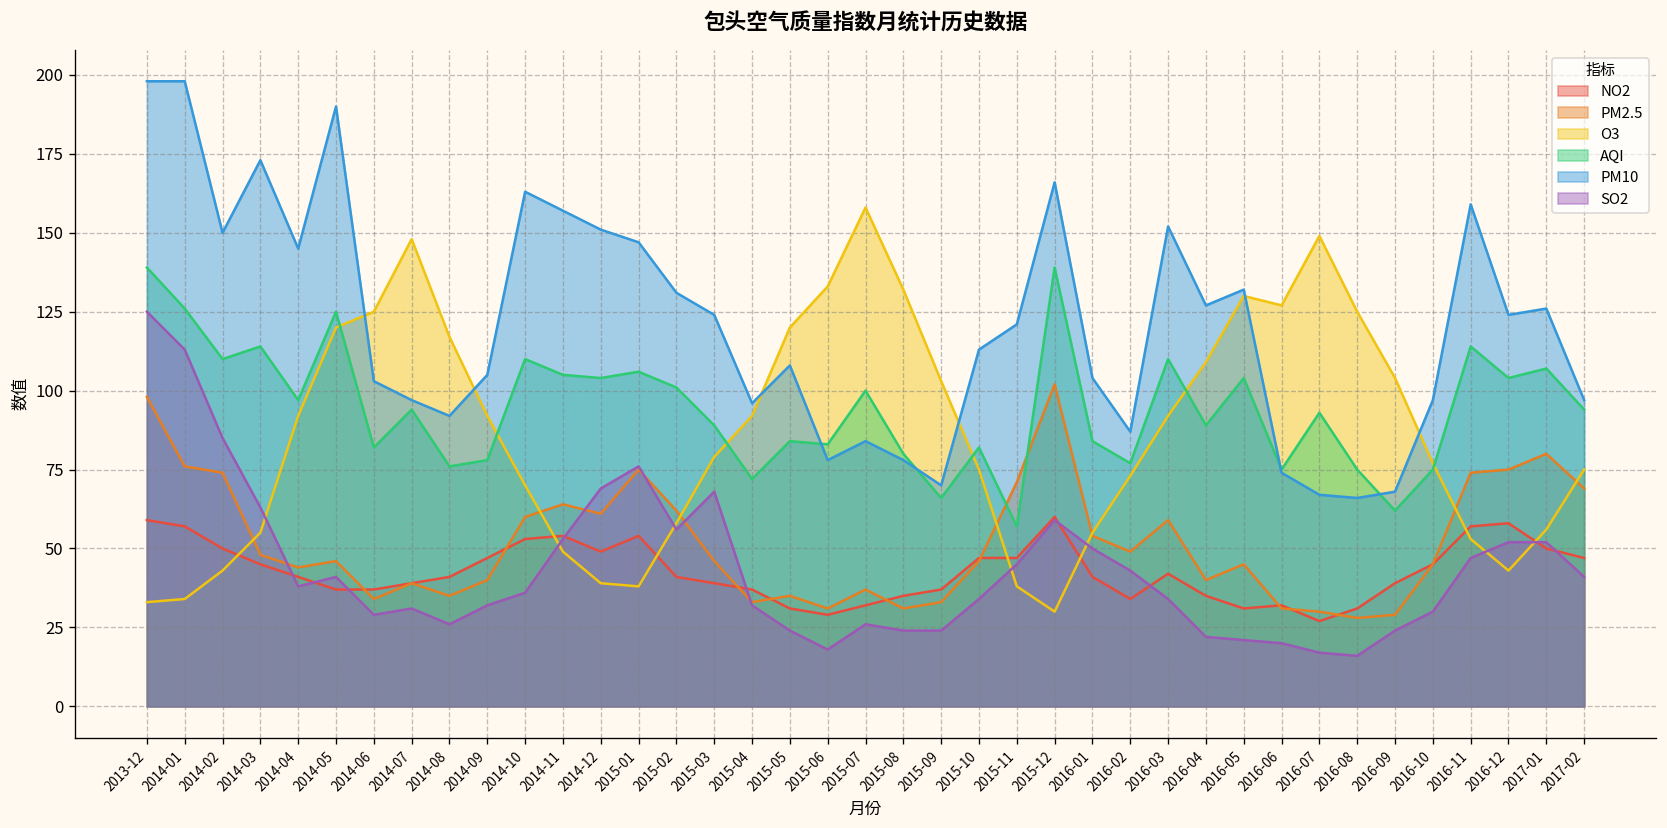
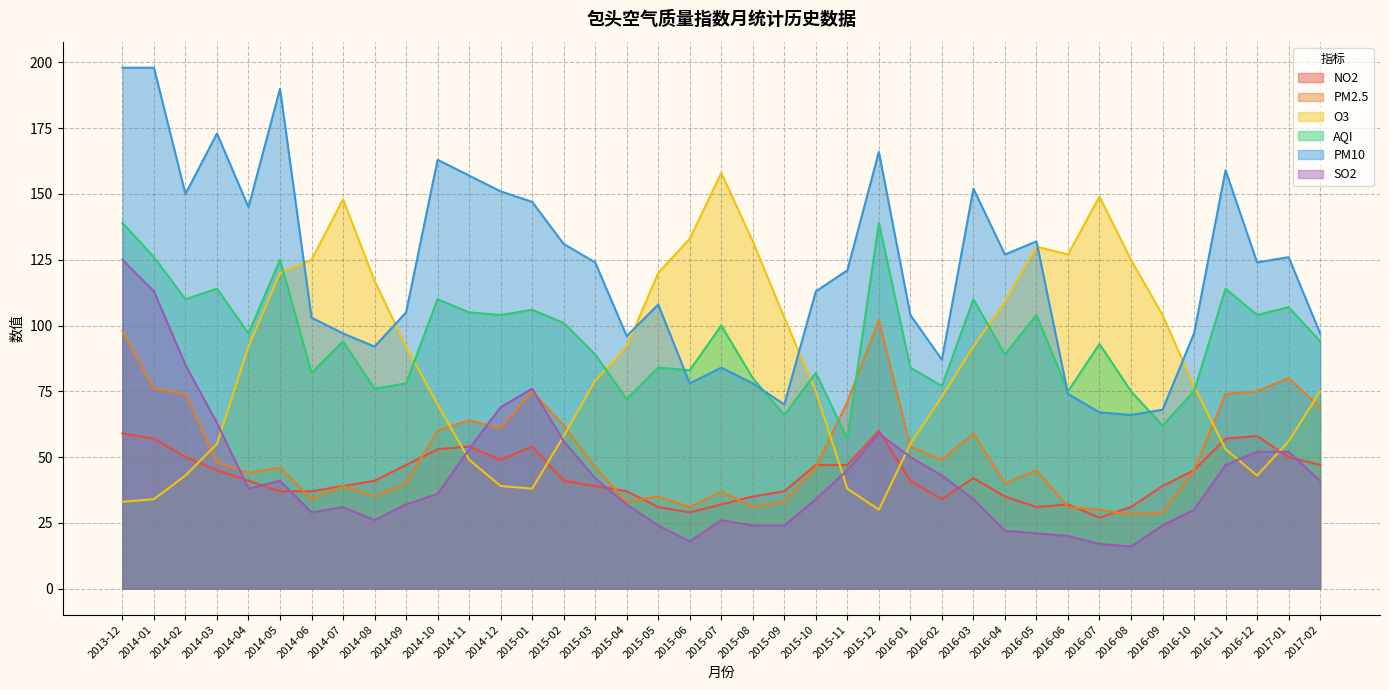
  {
    "AQI": {
      "2013-12": 139,
      "2014-01": 126,
      "2014-02": 110,
      "2014-03": 114,
      "2014-04": 97,
      "2014-05": 125,
      "2014-06": 82,
      "2014-07": 94,
      "2014-08": 76,
      "2014-09": 78,
      "2014-10": 110,
      "2014-11": 105,
      "2014-12": 104,
      "2015-01": 106,
      "2015-02": 101,
      "2015-03": 89,
      "2015-04": 72,
      "2015-05": 84,
      "2015-06": 83,
      "2015-07": 100,
      "2015-08": 80,
      "2015-09": 66,
      "2015-10": 82,
      "2015-11": 57,
      "2015-12": 139,
      "2016-01": 84,
      "2016-02": 77,
      "2016-03": 110,
      "2016-04": 89,
      "2016-05": 104,
      "2016-06": 75,
      "2016-07": 93,
      "2016-08": 75,
      "2016-09": 62,
      "2016-10": 75,
      "2016-11": 114,
      "2016-12": 104,
      "2017-01": 107,
      "2017-02": 94
    },
    "PM10": {
      "2013-12": 198,
      "2014-01": 198,
      "2014-02": 150,
      "2014-03": 173,
      "2014-04": 145,
      "2014-05": 190,
      "2014-06": 103,
      "2014-07": 97,
      "2014-08": 92,
      "2014-09": 105,
      "2014-10": 163,
      "2014-11": 157,
      "2014-12": 151,
      "2015-01": 147,
      "2015-02": 131,
      "2015-03": 124,
      "2015-04": 96,
      "2015-05": 108,
      "2015-06": 78,
      "2015-07": 84,
      "2015-08": 78,
      "2015-09": 70,
      "2015-10": 113,
      "2015-11": 121,
      "2015-12": 166,
      "2016-01": 104,
      "2016-02": 87,
      "2016-03": 152,
      "2016-04": 127,
      "2016-05": 132,
      "2016-06": 74,
      "2016-07": 67,
      "2016-08": 66,
      "2016-09": 68,
      "2016-10": 97,
      "2016-11": 159,
      "2016-12": 124,
      "2017-01": 126,
      "2017-02": 97
    },
    "SO2": {
      "2013-12": 125,
      "2014-01": 113,
      "2014-02": 85,
      "2014-03": 63,
      "2014-04": 38,
      "2014-05": 41,
      "2014-06": 29,
      "2014-07": 31,
      "2014-08": 26,
      "2014-09": 32,
      "2014-10": 36,
      "2014-11": 53,
      "2014-12": 69,
      "2015-01": 76,
      "2015-02": 56,
-     "2015-03": 68,
+     "2015-03": 42,
      "2015-04": 32,
      "2015-05": 24,
      "2015-06": 18,
      "2015-07": 26,
      "2015-08": 24,
      "2015-09": 24,
      "2015-10": 34,
      "2015-11": 45,
      "2015-12": 59,
      "2016-01": 50,
      "2016-02": 43,
      "2016-03": 34,
      "2016-04": 22,
      "2016-05": 21,
      "2016-06": 20,
      "2016-07": 17,
      "2016-08": 16,
      "2016-09": 24,
      "2016-10": 30,
      "2016-11": 47,
      "2016-12": 52,
      "2017-01": 52,
      "2017-02": 41
    }
  }
